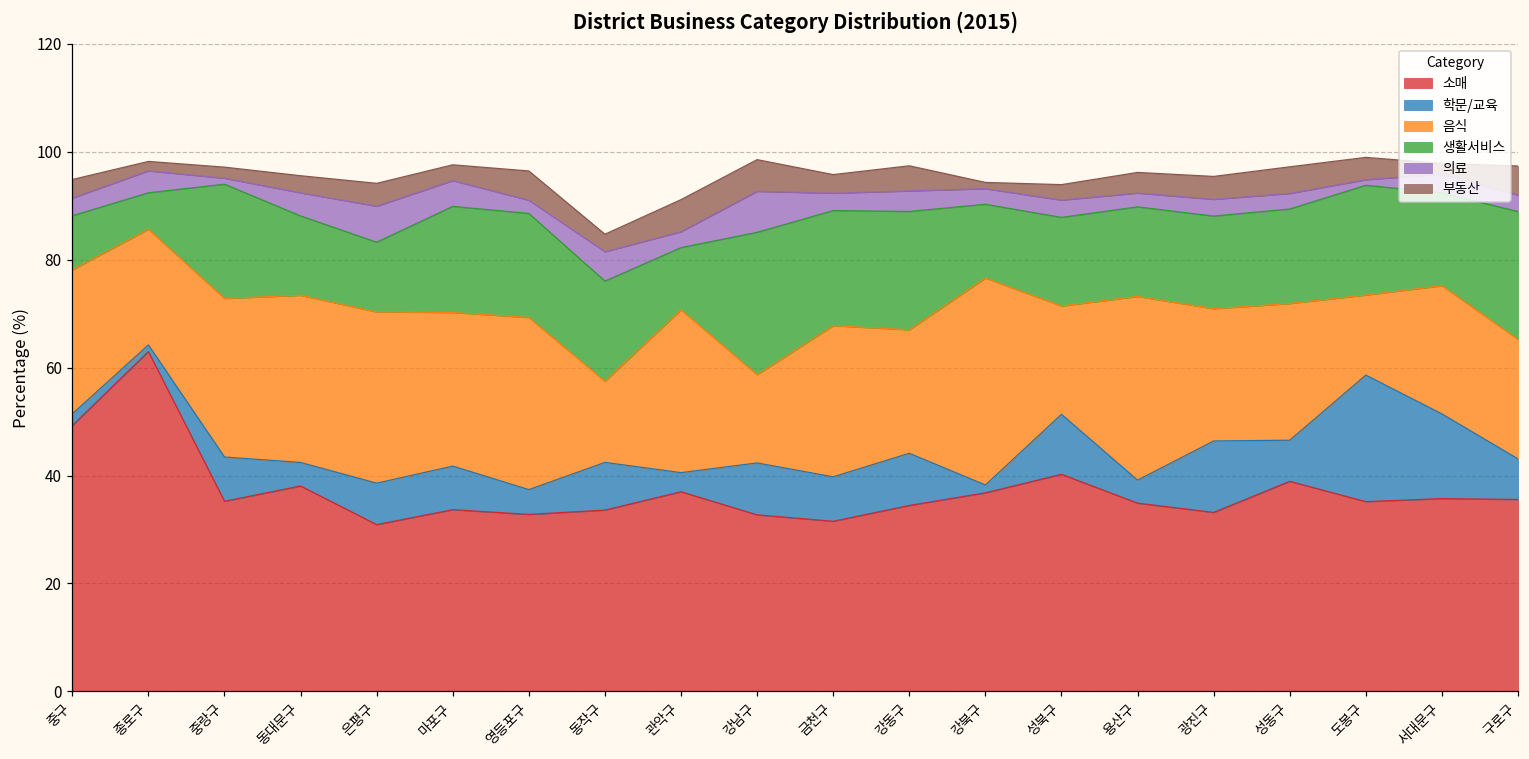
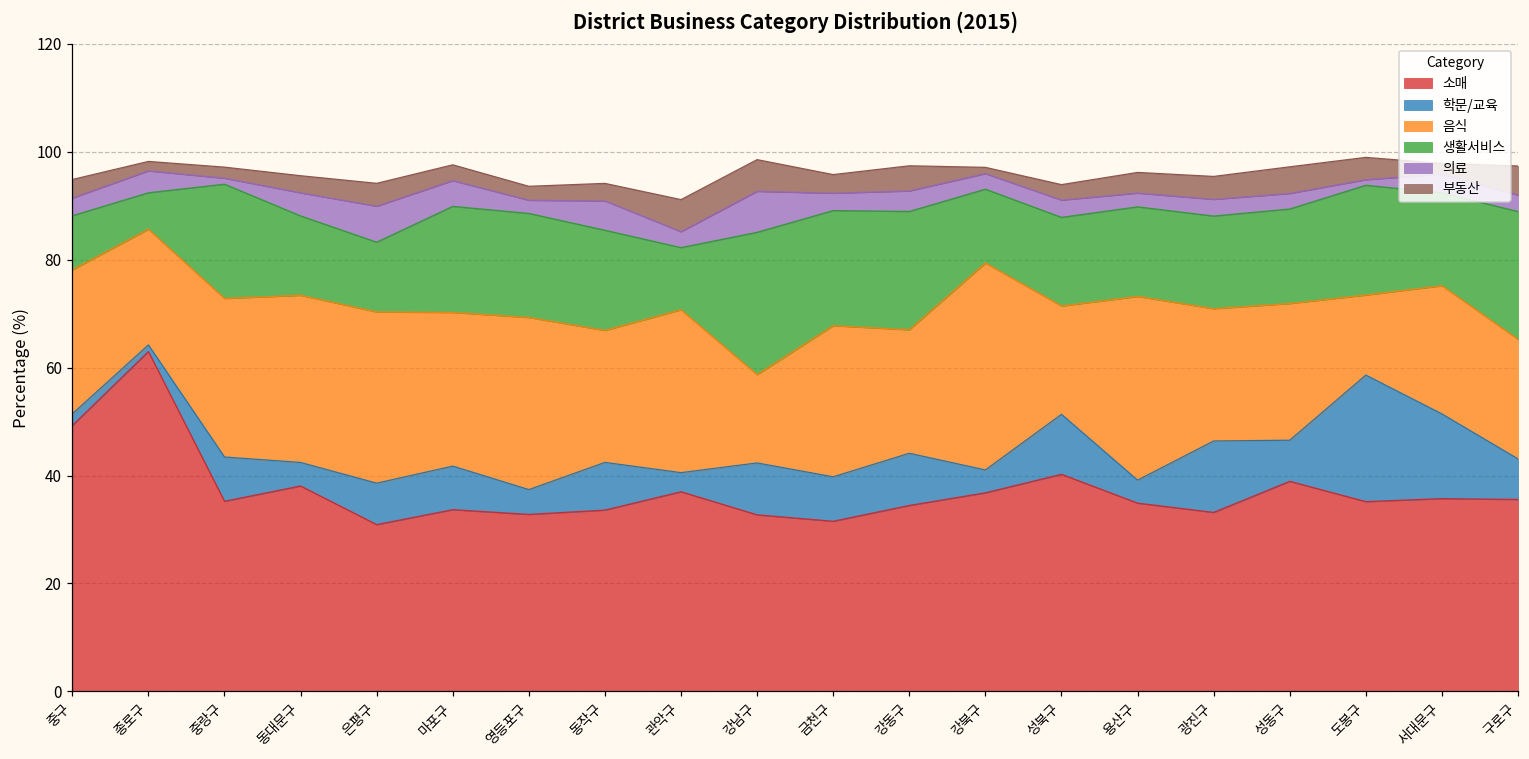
  {
    "소매": {
      "중구": 49,
      "종로구": 63,
      "중랑구": 35,
      "동대문구": 38,
      "은평구": 31,
      "마포구": 34,
      "영등포구": 33,
      "동작구": 34,
      "관악구": 37,
      "강남구": 33,
      "금천구": 32,
      "강동구": 34,
      "강북구": 37,
      "성북구": 40,
      "용산구": 35,
      "광진구": 33,
      "성동구": 39,
      "도봉구": 35,
      "서대문구": 36,
      "구로구": 36
    },
    "학문/교육": {
      "중구": 2,
      "종로구": 1,
      "중랑구": 8,
      "동대문구": 4,
      "은평구": 8,
      "마포구": 8,
      "영등포구": 5,
      "동작구": 9,
      "관악구": 4,
      "강남구": 10,
      "금천구": 8,
      "강동구": 10,
-     "강북구": 1,
+     "강북구": 4,
      "성북구": 11,
      "용산구": 4,
      "광진구": 13,
      "성동구": 8,
      "도봉구": 23,
      "서대문구": 16,
      "구로구": 8
    },
    "음식": {
      "중구": 27,
      "종로구": 21,
      "중랑구": 29,
      "동대문구": 31,
      "은평구": 32,
      "마포구": 28,
      "영등포구": 32,
-     "동작구": 15,
+     "동작구": 24,
      "관악구": 30,
      "강남구": 16,
      "금천구": 28,
      "강동구": 23,
      "강북구": 38,
      "성북구": 20,
      "용산구": 34,
      "광진구": 25,
      "성동구": 25,
      "도봉구": 15,
      "서대문구": 24,
      "구로구": 22
    },
    "생활서비스": {
      "중구": 10,
      "종로구": 7,
      "중랑구": 21,
      "동대문구": 15,
      "은평구": 13,
      "마포구": 20,
      "영등포구": 19,
      "동작구": 19,
      "관악구": 12,
      "강남구": 26,
      "금천구": 21,
      "강동구": 22,
      "강북구": 14,
      "성북구": 16,
      "용산구": 17,
      "광진구": 17,
      "성동구": 18,
      "도봉구": 20,
      "구로구": 24
    },
    "의료": {
      "중구": 3,
      "종로구": 4,
      "중랑구": 1,
      "동대문구": 4,
      "은평구": 7,
      "마포구": 5,
      "영등포구": 2,
      "동작구": 5,
      "관악구": 3,
      "강남구": 8,
      "금천구": 3,
      "강동구": 4,
      "강북구": 3,
      "성북구": 3,
      "용산구": 3,
      "광진구": 3,
      "성동구": 3,
      "도봉구": 1,
      "구로구": 3
    },
    "부동산": {
      "중구": 3,
      "종로구": 2,
      "중랑구": 2,
      "동대문구": 3,
      "은평구": 4,
      "마포구": 3,
-     "영등포구": 5,
+     "영등포구": 3,
      "동작구": 3,
      "관악구": 6,
      "강남구": 6,
      "금천구": 3,
      "강동구": 5,
      "강북구": 1,
      "성북구": 3,
      "용산구": 4,
      "광진구": 4,
      "성동구": 5,
      "도봉구": 4,
      "구로구": 5
    }
  }
